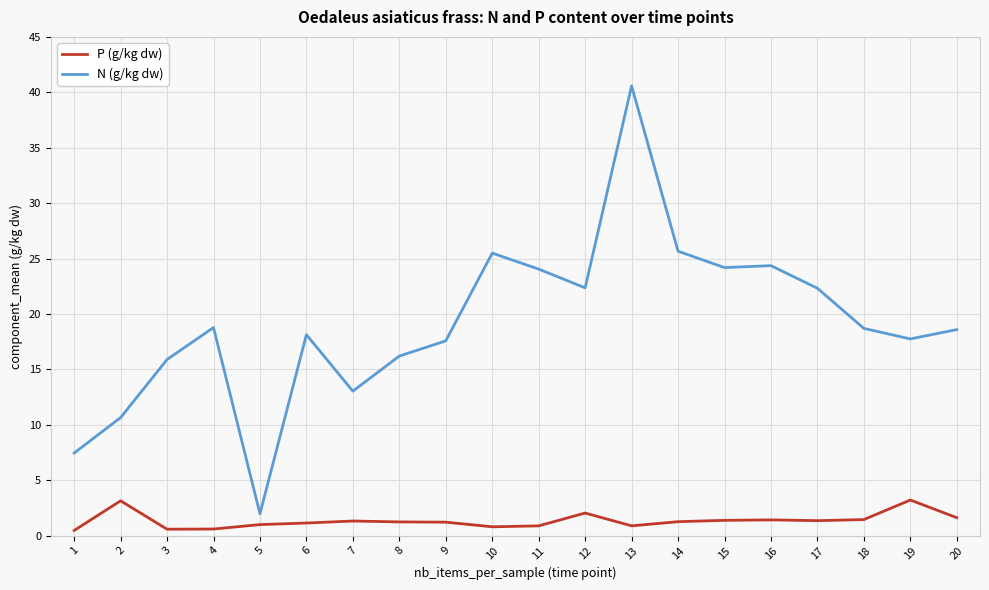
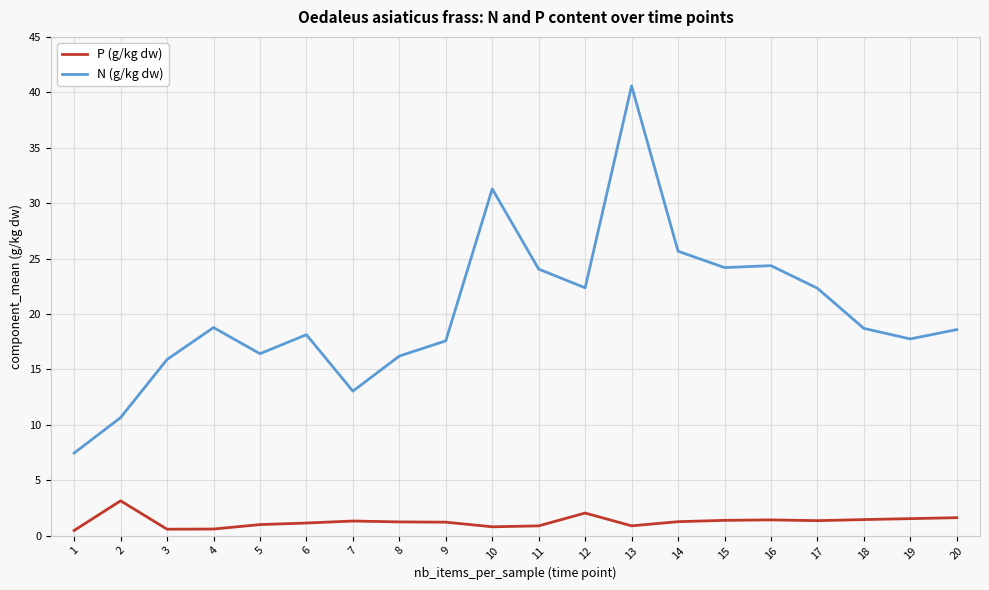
  {
    "P (g/kg dw)": {
      "1": 0.5,
      "2": 3.1,
      "3": 0.6,
      "4": 0.6,
      "5": 1.0,
      "6": 1.1,
      "7": 1.3,
      "8": 1.2,
      "9": 1.2,
      "10": 0.8,
      "11": 0.9,
      "12": 2.0,
      "13": 0.9,
      "14": 1.3,
      "15": 1.4,
      "16": 1.4,
      "17": 1.4,
      "18": 1.4,
-     "19": 3.2,
+     "19": 1.5,
      "20": 1.6
    },
    "N (g/kg dw)": {
      "1": 7.5,
      "2": 10.7,
      "3": 15.9,
      "4": 18.8,
-     "5": 2.0,
+     "5": 16.4,
      "6": 18.1,
      "7": 13.0,
      "8": 16.2,
      "9": 17.6,
-     "10": 25.5,
+     "10": 31.3,
      "11": 24.0,
      "12": 22.4,
      "13": 40.6,
      "14": 25.7,
      "15": 24.2,
      "16": 24.4,
      "17": 22.3,
      "18": 18.7,
      "19": 17.7,
      "20": 18.6
    }
  }
